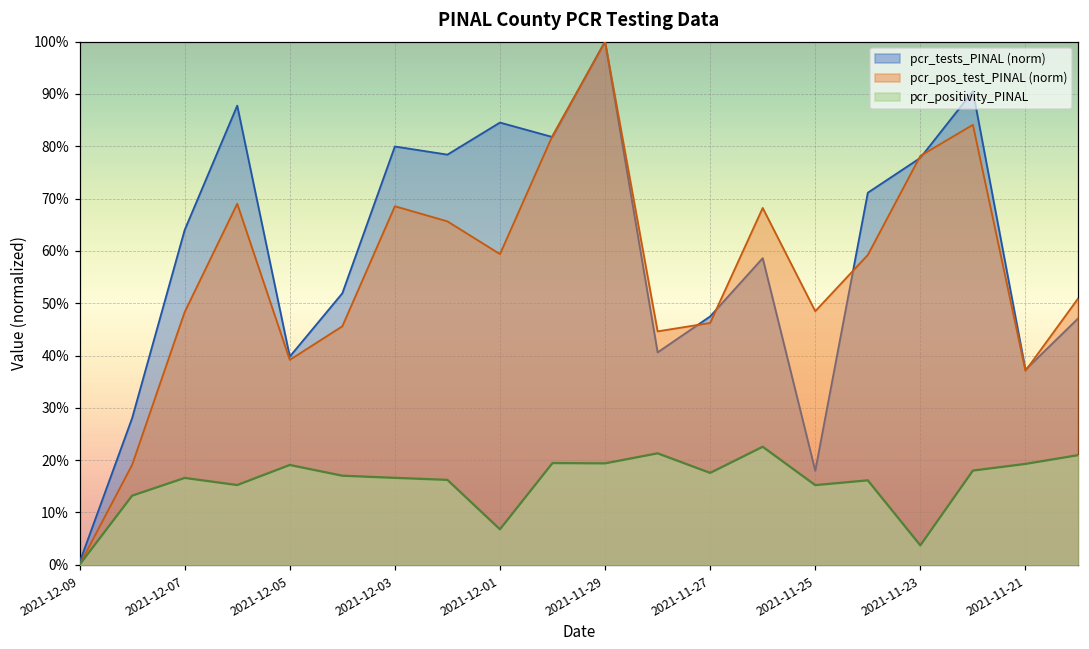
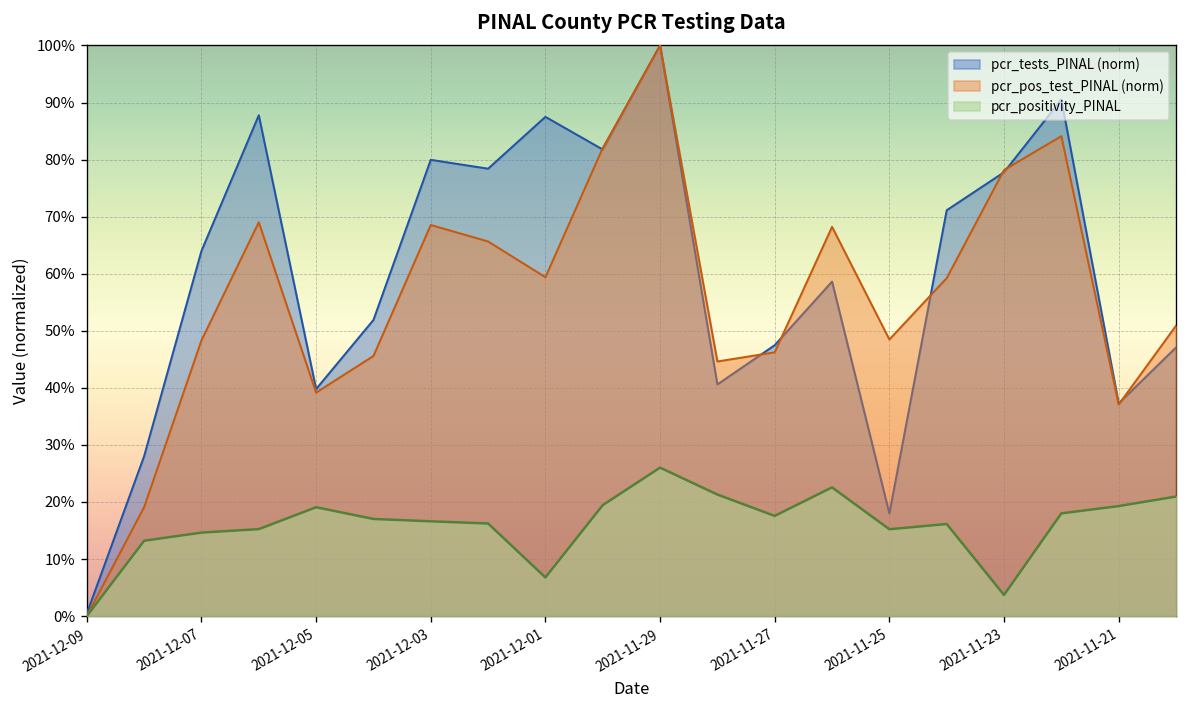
  {
    "pcr_tests_PINAL (norm)": {
      "2021-12-07": "64%",
      "2021-12-05": "40%",
      "2021-12-03": "80%",
-     "2021-12-01": "85%",
+     "2021-12-01": "87%",
      "2021-11-27": "47%",
      "2021-11-25": "18%"
    },
    "pcr_pos_test_PINAL (norm)": {
      "2021-12-07": "48%",
      "2021-12-05": "39%",
      "2021-12-03": "69%",
      "2021-12-01": "59%",
      "2021-11-27": "46%",
      "2021-11-25": "48%"
    },
    "pcr_positivity_PINAL": {
-     "2021-12-07": "17%",
+     "2021-12-07": "15%",
      "2021-12-05": "19%",
      "2021-12-03": "17%",
      "2021-12-01": "7%",
-     "2021-11-29": "19%",
+     "2021-11-29": "26%",
      "2021-11-27": "18%",
      "2021-11-25": "15%",
      "2021-11-23": "4%",
      "2021-11-21": "19%"
    }
  }
